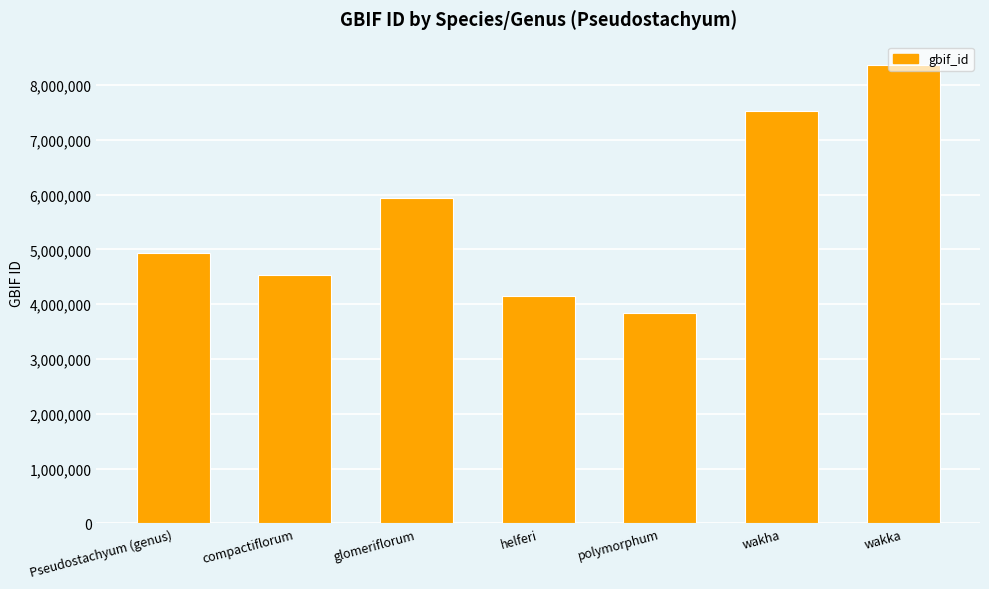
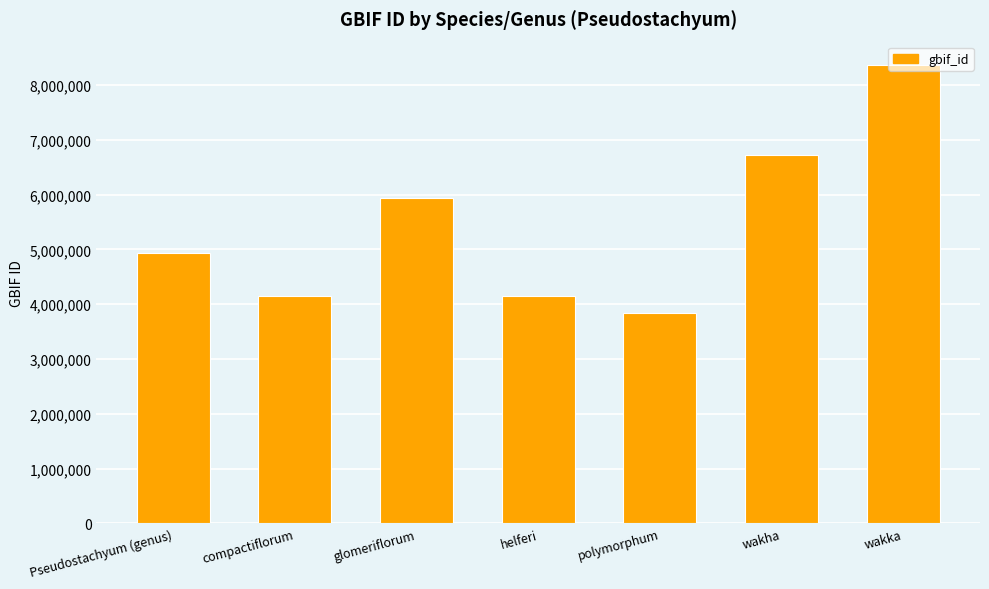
  {
    "Pseudostachyum (genus)": "4,900,000",
-   "compactiflorum": "4,500,000",
+   "compactiflorum": "4,200,000",
    "glomeriflorum": "5,900,000",
    "helferi": "4,200,000",
    "polymorphum": "3,800,000",
-   "wakha": "7,500,000"
+   "wakha": "6,700,000"
  }
